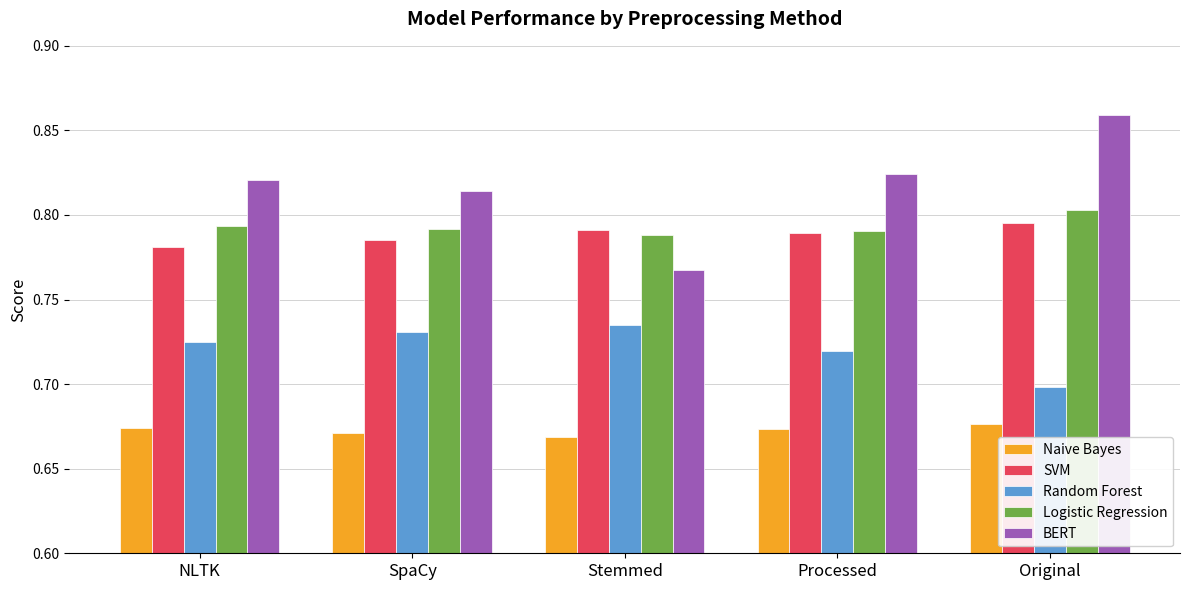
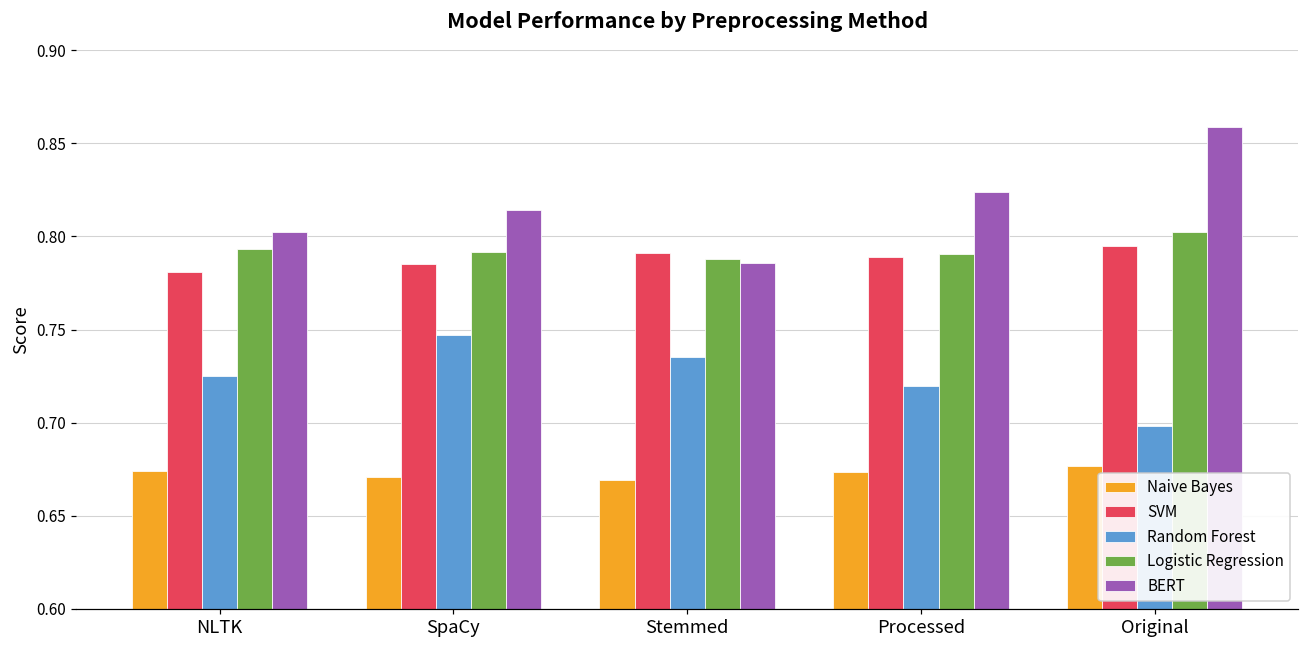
  {
    "Naive Bayes": {
      "NLTK": 0.674,
      "SpaCy": 0.671,
      "Stemmed": 0.669,
      "Processed": 0.673,
      "Original": 0.677
    },
    "SVM": {
      "NLTK": 0.781,
      "SpaCy": 0.785,
      "Stemmed": 0.791,
      "Processed": 0.789,
      "Original": 0.795
    },
    "Random Forest": {
      "NLTK": 0.725,
-     "SpaCy": 0.731,
+     "SpaCy": 0.747,
      "Stemmed": 0.735,
      "Processed": 0.720,
      "Original": 0.698
    },
    "Logistic Regression": {
      "NLTK": 0.793,
      "SpaCy": 0.792,
      "Stemmed": 0.788,
      "Processed": 0.791,
      "Original": 0.803
    },
    "BERT": {
-     "NLTK": 0.820,
+     "NLTK": 0.802,
      "SpaCy": 0.814,
-     "Stemmed": 0.767,
+     "Stemmed": 0.786,
      "Processed": 0.824,
      "Original": 0.859
    }
  }
